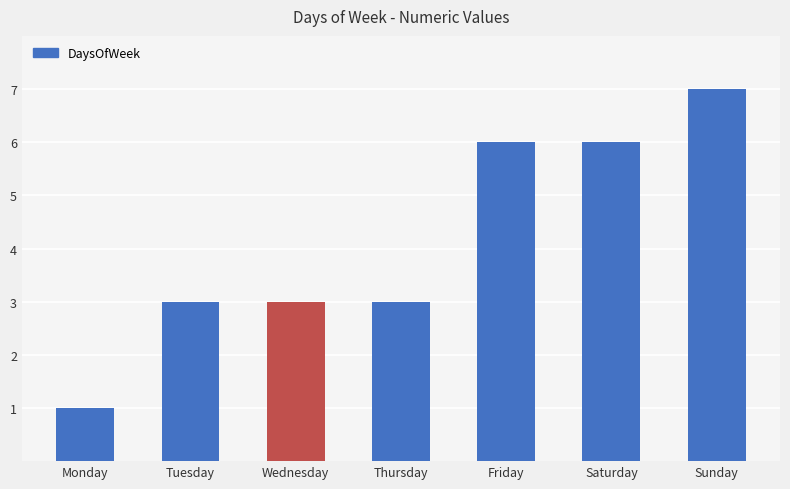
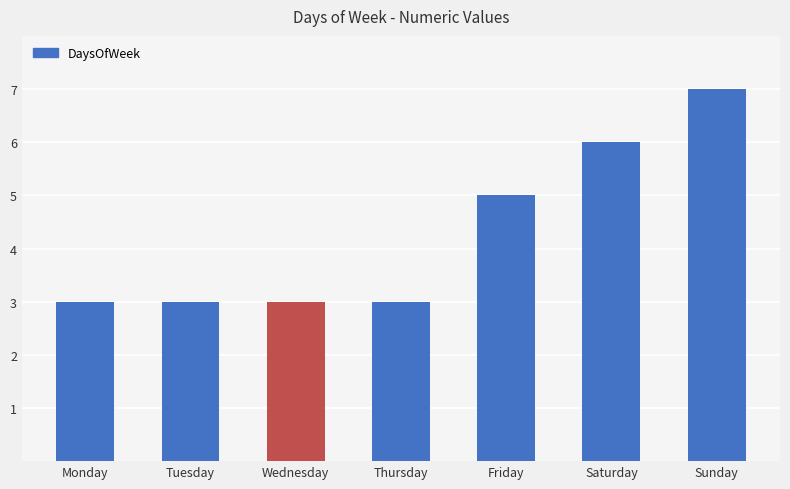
  {
-   "Monday": 1,
+   "Monday": 3,
    "Tuesday": 3,
    "Wednesday": 3,
    "Thursday": 3,
-   "Friday": 6,
+   "Friday": 5,
    "Saturday": 6,
    "Sunday": 7
  }
